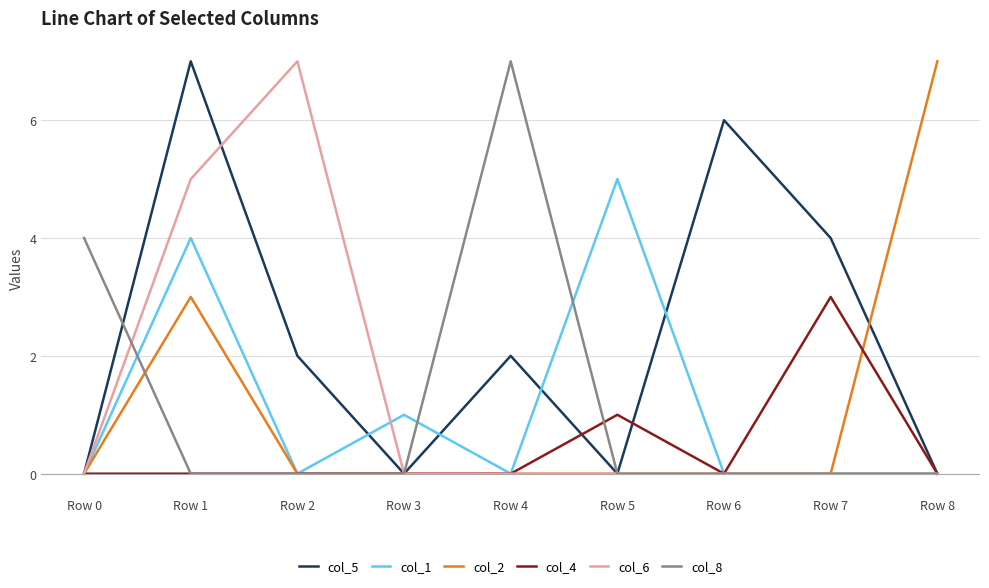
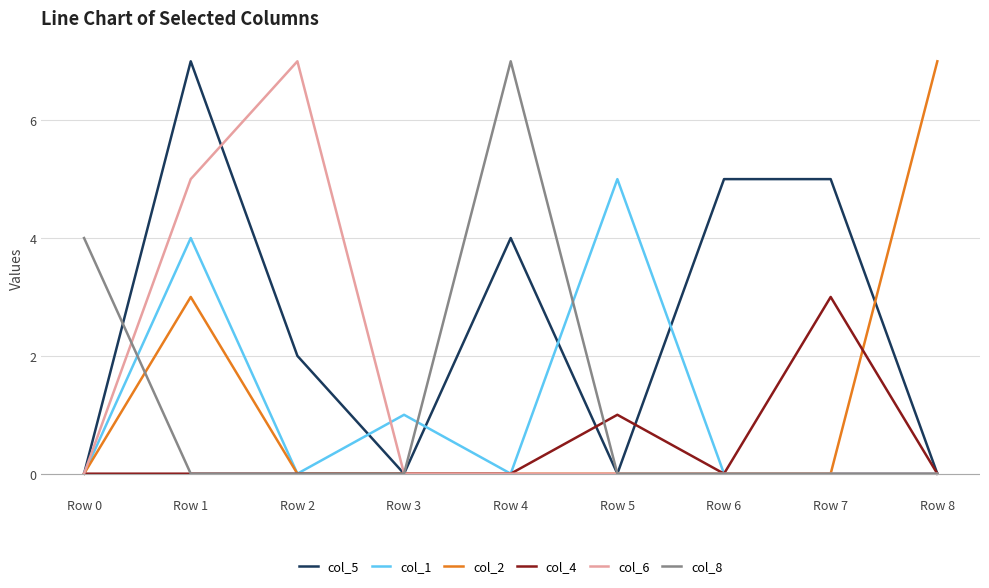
  {
    "col_5": {
      "Row 1": 7,
      "Row 2": 2,
-     "Row 4": 2,
-     "Row 6": 6,
-     "Row 7": 4
+     "Row 4": 4,
+     "Row 6": 5,
+     "Row 7": 5
    },
    "col_1": {
      "Row 1": 4,
      "Row 3": 1,
      "Row 5": 5
    },
    "col_2": {
      "Row 1": 3,
      "Row 8": 7
    },
    "col_4": {
      "Row 5": 1,
      "Row 7": 3
    },
    "col_6": {
      "Row 1": 5,
      "Row 2": 7
    },
    "col_8": {
      "Row 0": 4,
      "Row 4": 7
    }
  }
